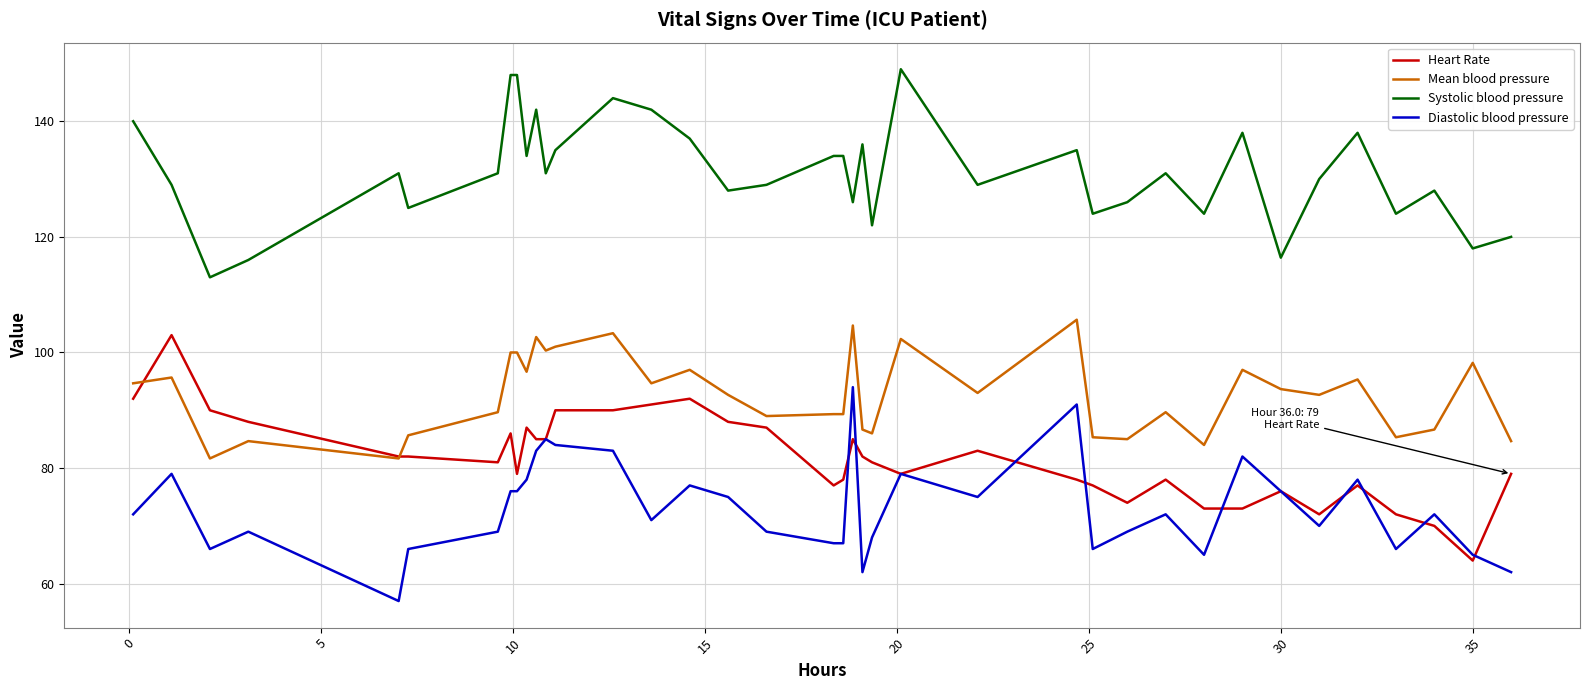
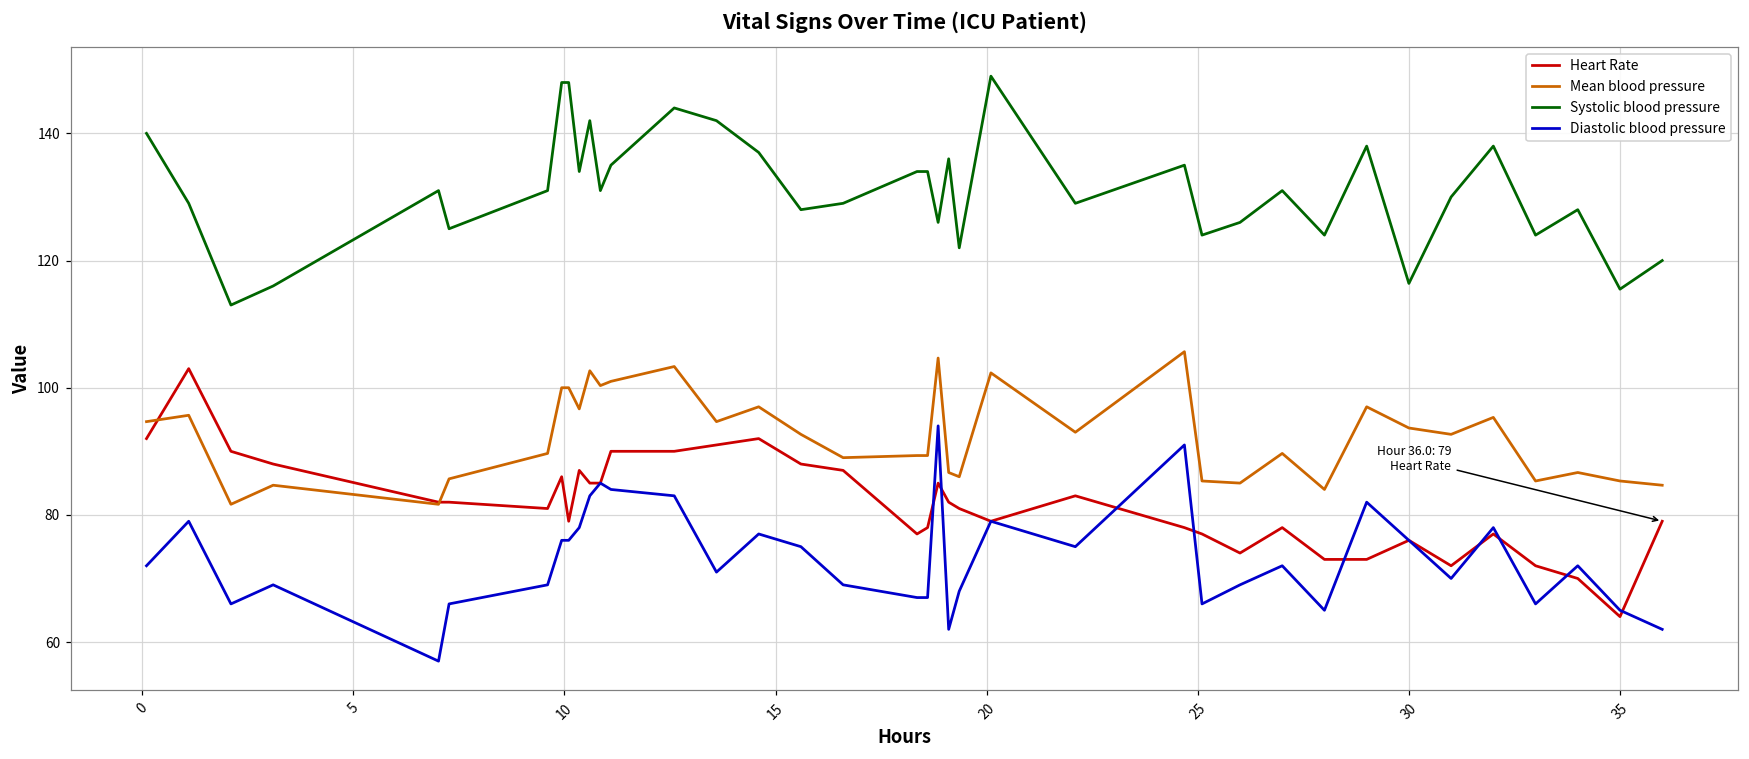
  {
    "Heart Rate": {
      "35": 64
    },
    "Mean blood pressure": {
      "30": 94,
-     "35": 98
+     "35": 85
    },
    "Systolic blood pressure": {
      "30": 116,
-     "35": 118
+     "35": 116
    },
    "Diastolic blood pressure": {
      "35": 65
    }
  }
